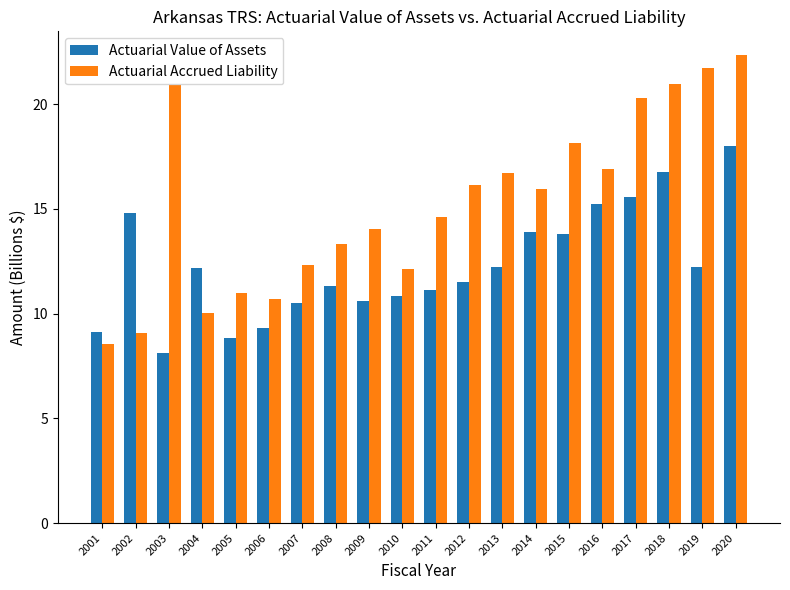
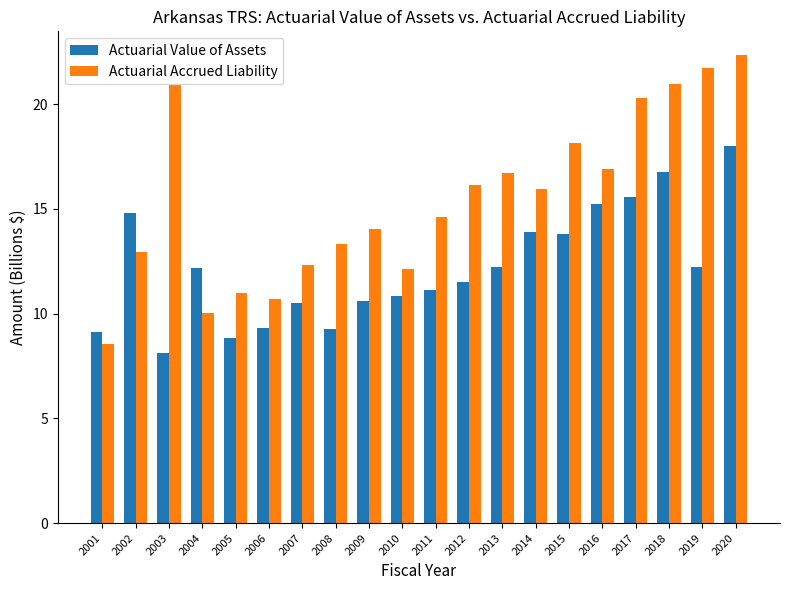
  {
    "Actuarial Value of Assets": {
      "2001": 9.1,
      "2002": 14.8,
      "2003": 8.1,
      "2004": 12.2,
      "2005": 8.8,
      "2006": 9.3,
      "2007": 10.5,
-     "2008": 11.3,
+     "2008": 9.3,
      "2009": 10.6,
      "2010": 10.8,
      "2011": 11.1,
      "2012": 11.5,
      "2013": 12.2,
      "2014": 13.9,
      "2015": 13.8,
      "2016": 15.2,
      "2017": 15.6,
      "2018": 16.8,
      "2019": 12.2,
      "2020": 18.0
    },
    "Actuarial Accrued Liability": {
      "2001": 8.6,
-     "2002": 9.1,
+     "2002": 13.0,
      "2003": 20.9,
      "2004": 10.1,
      "2005": 11.0,
      "2006": 10.7,
      "2007": 12.3,
      "2008": 13.3,
      "2009": 14.0,
      "2010": 12.1,
      "2011": 14.6,
      "2012": 16.1,
      "2013": 16.7,
      "2014": 15.9,
      "2015": 18.1,
      "2016": 16.9,
      "2017": 20.3,
      "2018": 20.9,
      "2019": 21.7,
      "2020": 22.4
    }
  }
